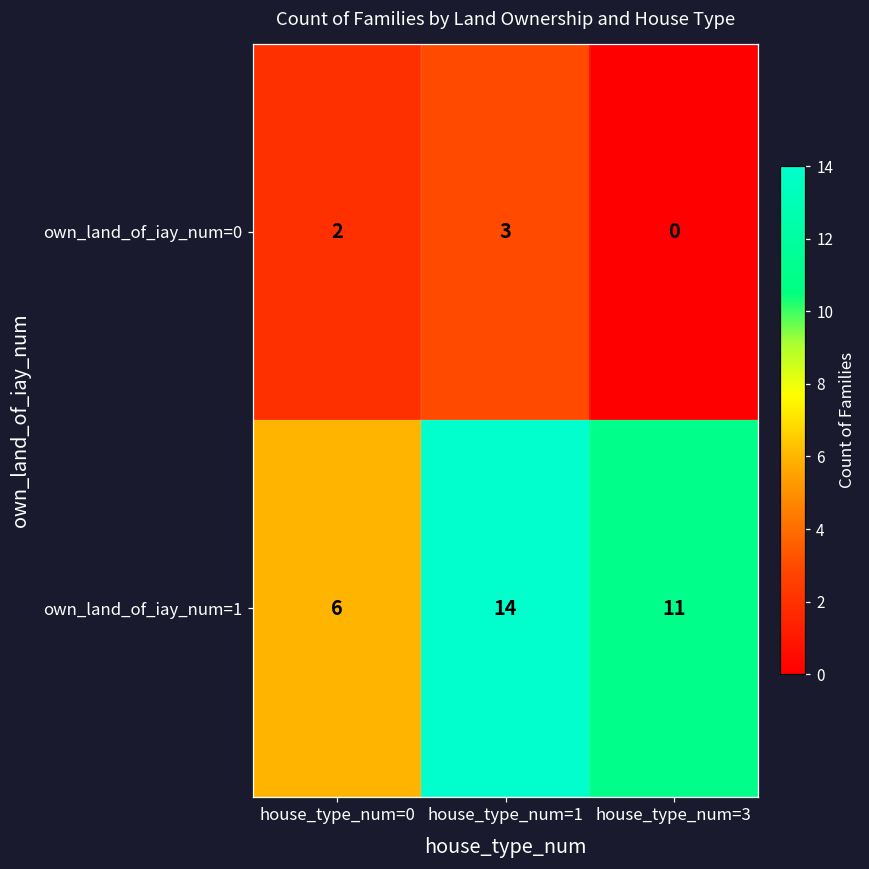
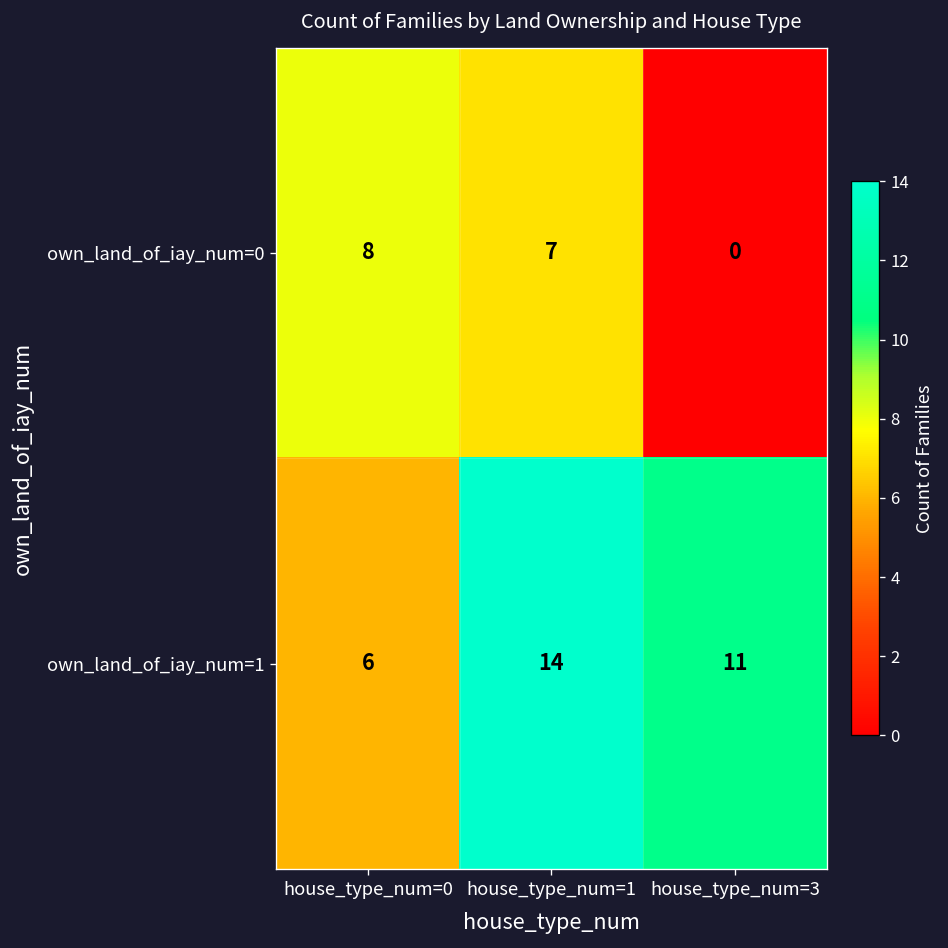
  {
    "own_land_of_iay_num=0": {
-     "house_type_num=0": 2,
-     "house_type_num=1": 3,
+     "house_type_num=0": 8,
+     "house_type_num=1": 7,
      "house_type_num=3": 0
    },
    "own_land_of_iay_num=1": {
      "house_type_num=0": 6,
      "house_type_num=1": 14,
      "house_type_num=3": 11
    }
  }
